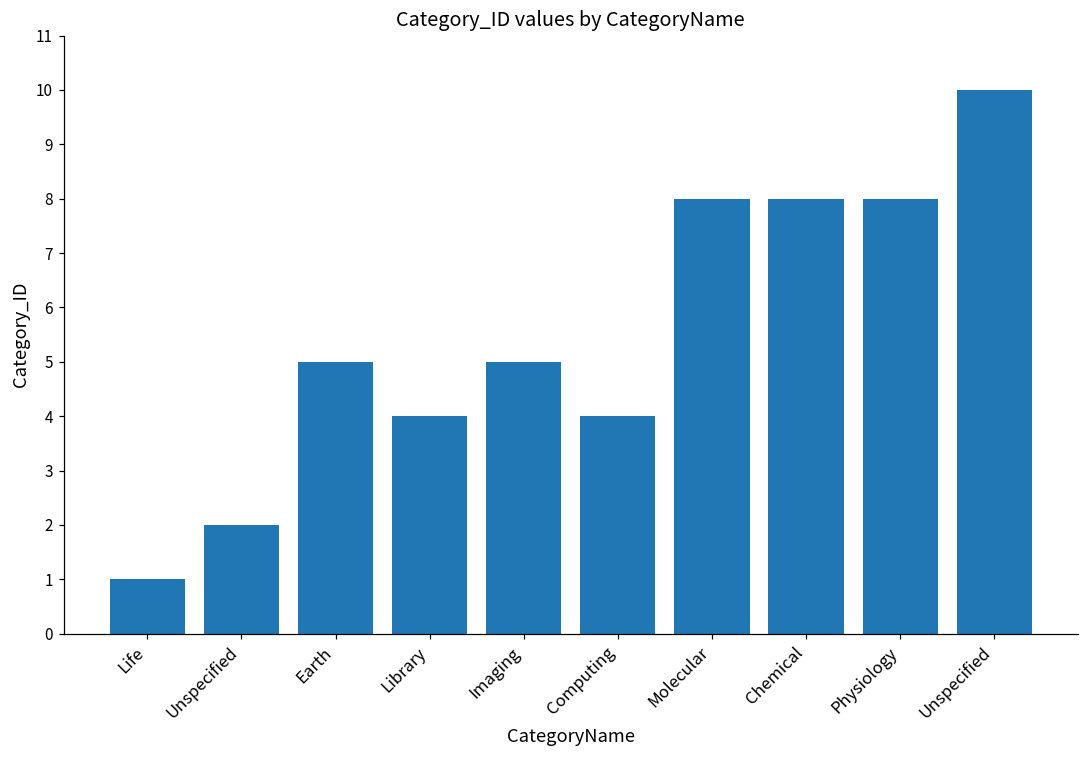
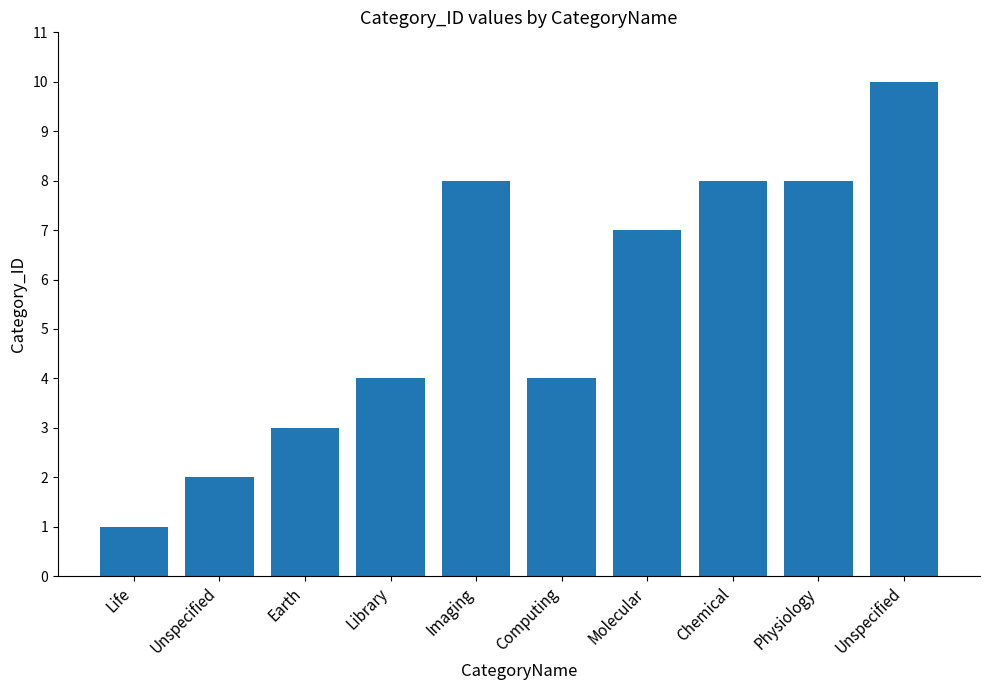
  {
    "Life": 1,
-   "Earth": 5,
+   "Earth": 3,
    "Library": 4,
-   "Imaging": 5,
+   "Imaging": 8,
    "Computing": 4,
-   "Molecular": 8,
+   "Molecular": 7,
    "Chemical": 8,
    "Physiology": 8
  }
